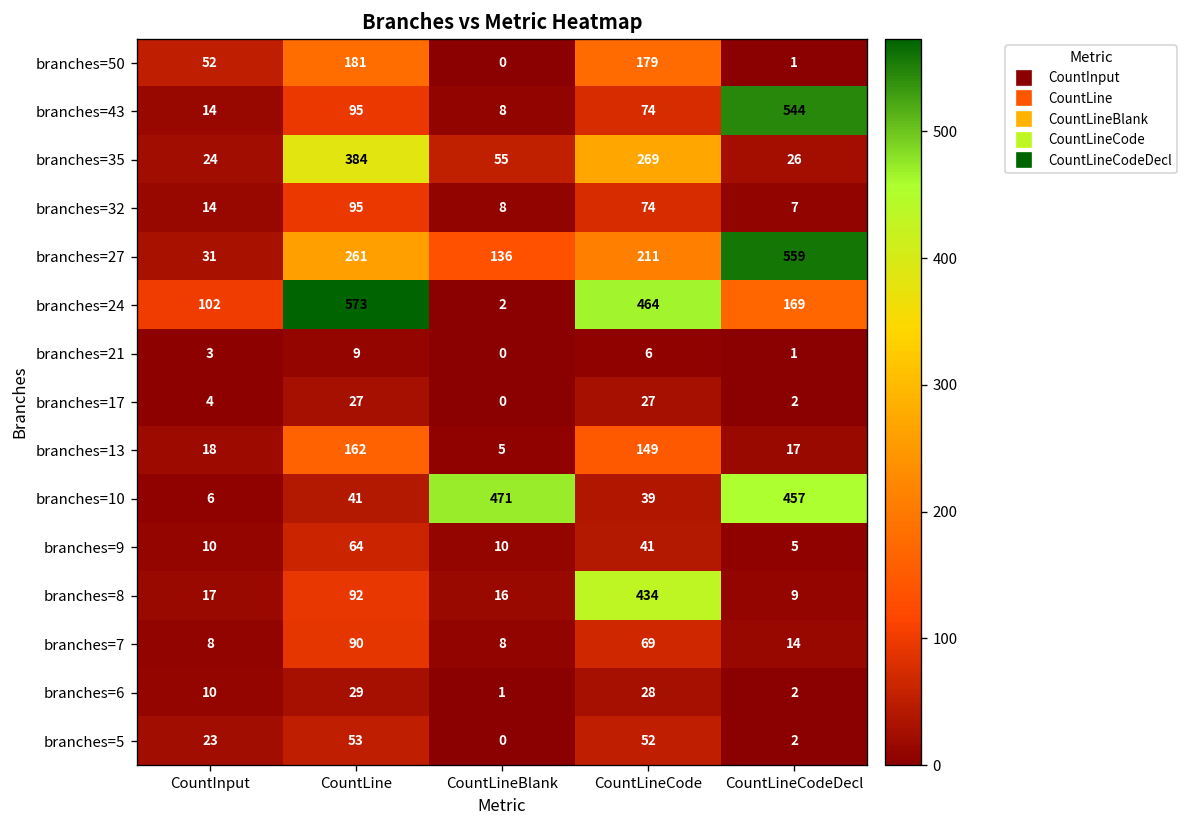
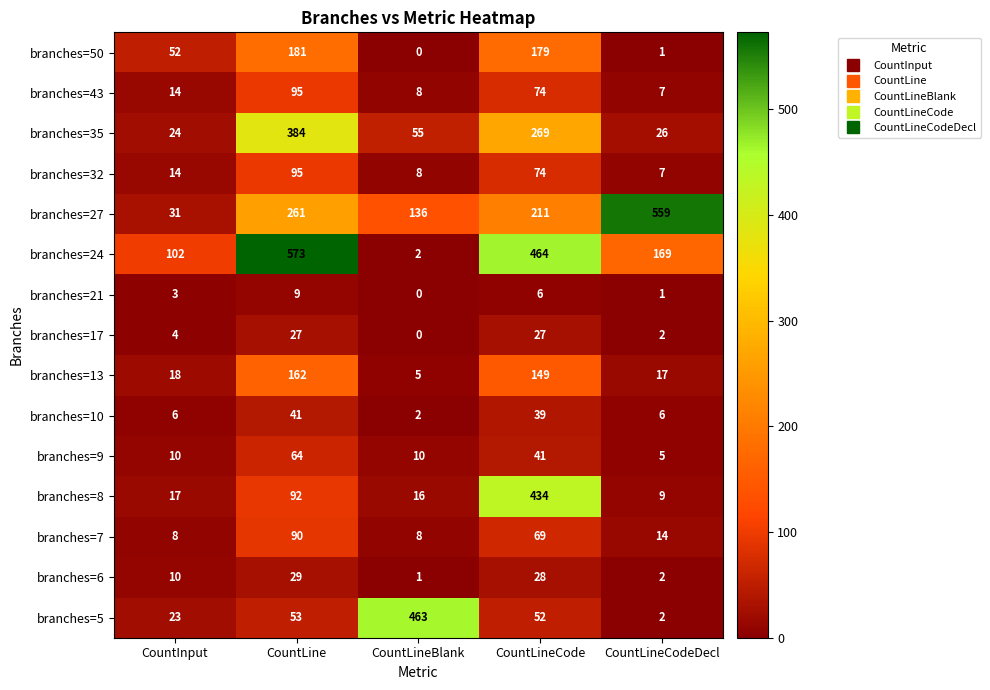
  {
    "branches=50": {
      "CountInput": 52,
      "CountLine": 181,
      "CountLineBlank": 0,
      "CountLineCode": 179,
      "CountLineCodeDecl": 1
    },
    "branches=43": {
      "CountInput": 14,
      "CountLine": 95,
      "CountLineBlank": 8,
      "CountLineCode": 74,
-     "CountLineCodeDecl": 544
+     "CountLineCodeDecl": 7
    },
    "branches=35": {
      "CountInput": 24,
      "CountLine": 384,
      "CountLineBlank": 55,
      "CountLineCode": 269,
      "CountLineCodeDecl": 26
    },
    "branches=32": {
      "CountInput": 14,
      "CountLine": 95,
      "CountLineBlank": 8,
      "CountLineCode": 74,
      "CountLineCodeDecl": 7
    },
    "branches=27": {
      "CountInput": 31,
      "CountLine": 261,
      "CountLineBlank": 136,
      "CountLineCode": 211,
      "CountLineCodeDecl": 559
    },
    "branches=24": {
      "CountInput": 102,
      "CountLine": 573,
      "CountLineBlank": 2,
      "CountLineCode": 464,
      "CountLineCodeDecl": 169
    },
    "branches=21": {
      "CountInput": 3,
      "CountLine": 9,
      "CountLineBlank": 0,
      "CountLineCode": 6,
      "CountLineCodeDecl": 1
    },
    "branches=17": {
      "CountInput": 4,
      "CountLine": 27,
      "CountLineBlank": 0,
      "CountLineCode": 27,
      "CountLineCodeDecl": 2
    },
    "branches=13": {
      "CountInput": 18,
      "CountLine": 162,
      "CountLineBlank": 5,
      "CountLineCode": 149,
      "CountLineCodeDecl": 17
    },
    "branches=10": {
      "CountInput": 6,
      "CountLine": 41,
-     "CountLineBlank": 471,
+     "CountLineBlank": 2,
      "CountLineCode": 39,
-     "CountLineCodeDecl": 457
+     "CountLineCodeDecl": 6
    },
    "branches=9": {
      "CountInput": 10,
      "CountLine": 64,
      "CountLineBlank": 10,
      "CountLineCode": 41,
      "CountLineCodeDecl": 5
    },
    "branches=8": {
      "CountInput": 17,
      "CountLine": 92,
      "CountLineBlank": 16,
      "CountLineCode": 434,
      "CountLineCodeDecl": 9
    },
    "branches=7": {
      "CountInput": 8,
      "CountLine": 90,
      "CountLineBlank": 8,
      "CountLineCode": 69,
      "CountLineCodeDecl": 14
    },
    "branches=6": {
      "CountInput": 10,
      "CountLine": 29,
      "CountLineBlank": 1,
      "CountLineCode": 28,
      "CountLineCodeDecl": 2
    },
    "branches=5": {
      "CountInput": 23,
      "CountLine": 53,
-     "CountLineBlank": 0,
+     "CountLineBlank": 463,
      "CountLineCode": 52,
      "CountLineCodeDecl": 2
    }
  }
